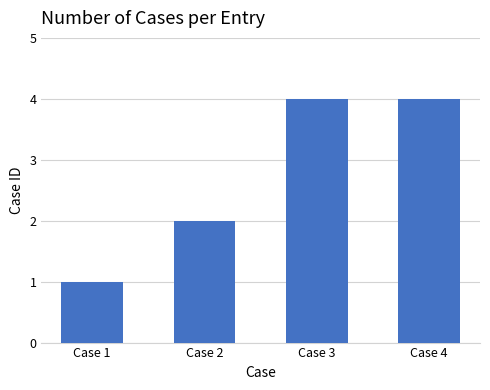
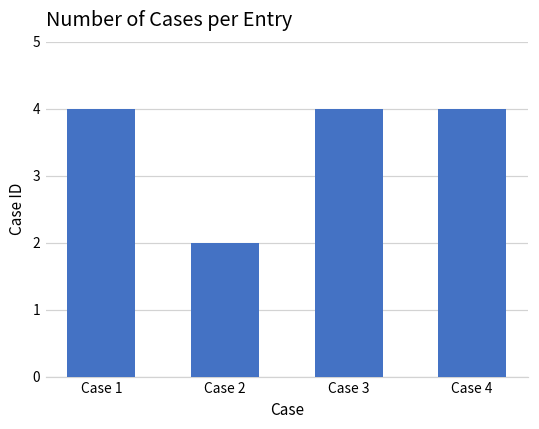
  {
-   "Case 1": 1,
+   "Case 1": 4,
    "Case 2": 2,
    "Case 3": 4,
    "Case 4": 4
  }
